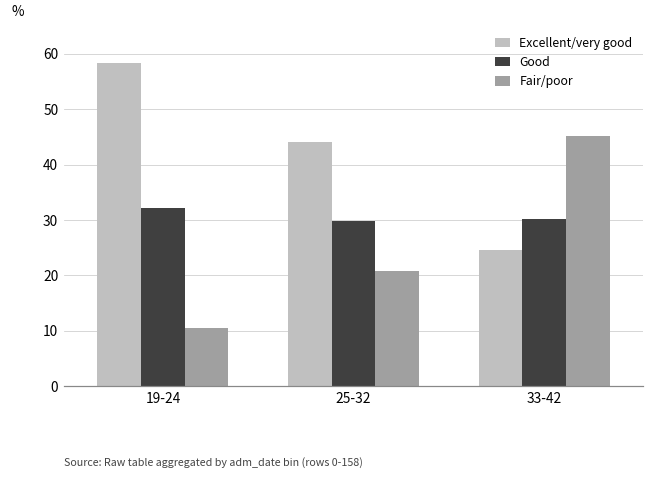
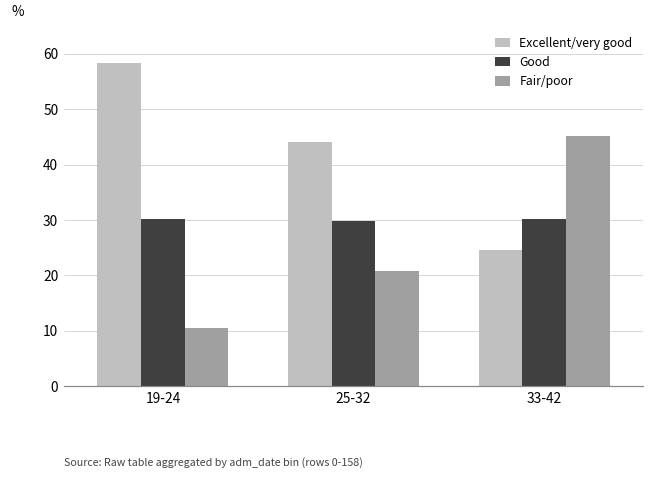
  {
    "Good": {
-     "19-24": 32,
+     "19-24": 30,
      "25-32": 30,
      "33-42": 30
    }
  }
